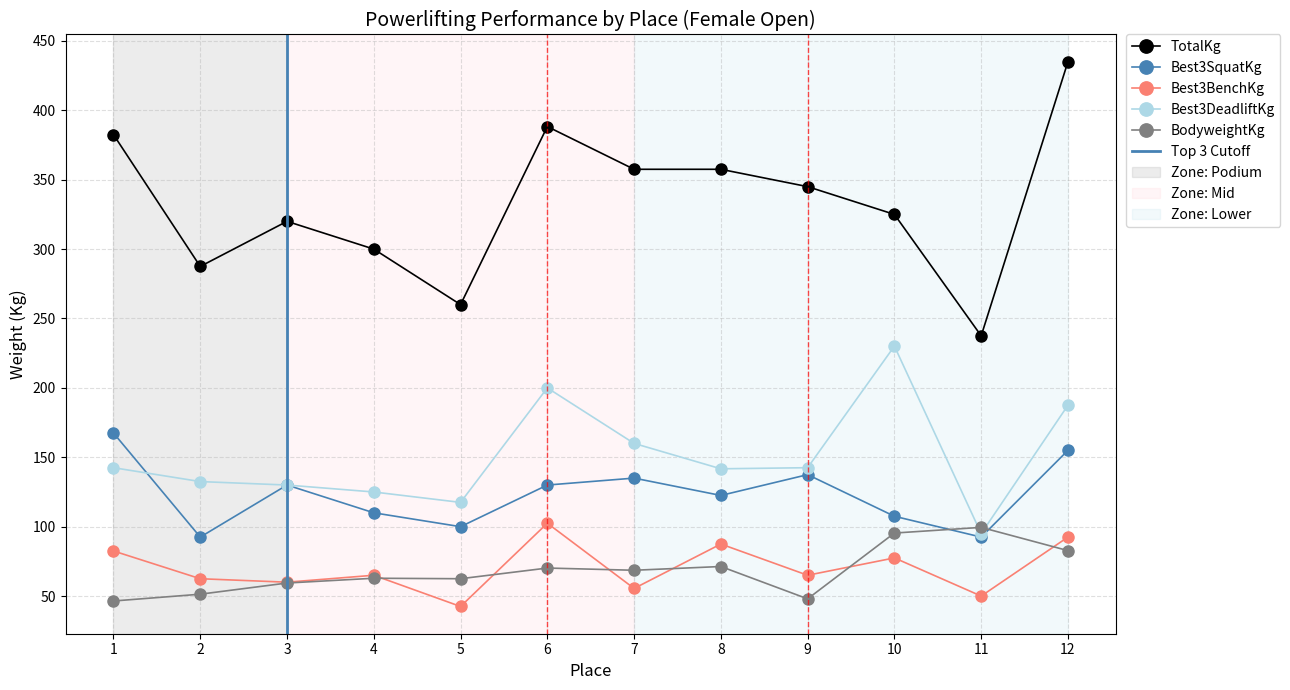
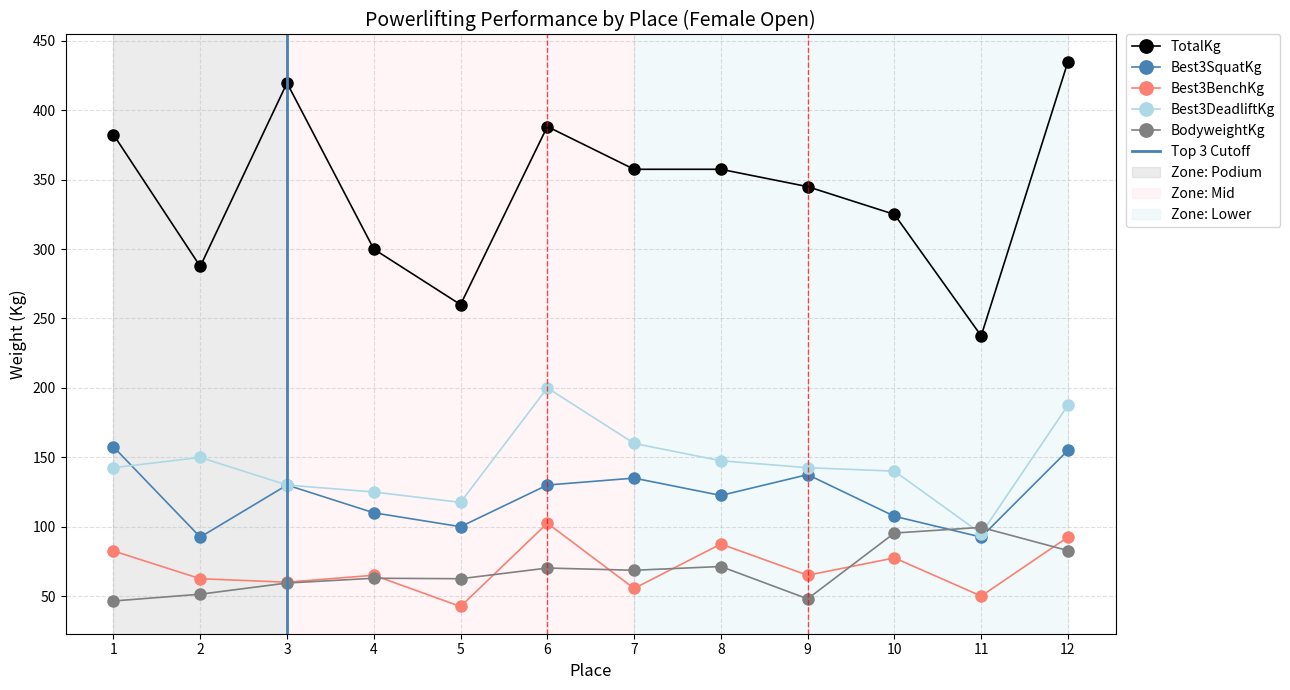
  {
    "TotalKg": {
      "1": 383,
      "2": 288,
-     "3": 320,
+     "3": 420,
      "4": 300,
      "5": 260,
      "6": 388,
      "7": 358,
      "8": 358,
      "9": 345,
      "10": 325,
      "11": 238,
      "12": 435
    },
    "Best3SquatKg": {
-     "1": 168,
+     "1": 158,
      "2": 93,
      "4": 110,
      "5": 100,
      "6": 130,
      "7": 135,
      "8": 123,
      "9": 138,
      "10": 108,
      "11": 93,
      "12": 155
    },
    "Best3BenchKg": {
      "1": 83,
      "2": 63,
      "4": 65,
      "5": 43,
      "6": 103,
      "7": 56,
      "8": 88,
      "9": 65,
      "10": 78,
      "11": 50,
      "12": 93
    },
    "Best3DeadliftKg": {
      "1": 143,
-     "2": 133,
+     "2": 150,
      "4": 125,
      "5": 118,
      "6": 200,
      "7": 160,
-     "8": 142,
+     "8": 148,
      "9": 143,
-     "10": 230,
+     "10": 140,
      "11": 95,
      "12": 188
    },
    "BodyweightKg": {
      "1": 46,
      "2": 51,
      "4": 63,
      "5": 63,
      "6": 70,
      "7": 69,
      "8": 71,
      "9": 48,
      "10": 95,
      "11": 100,
      "12": 83
    }
  }
